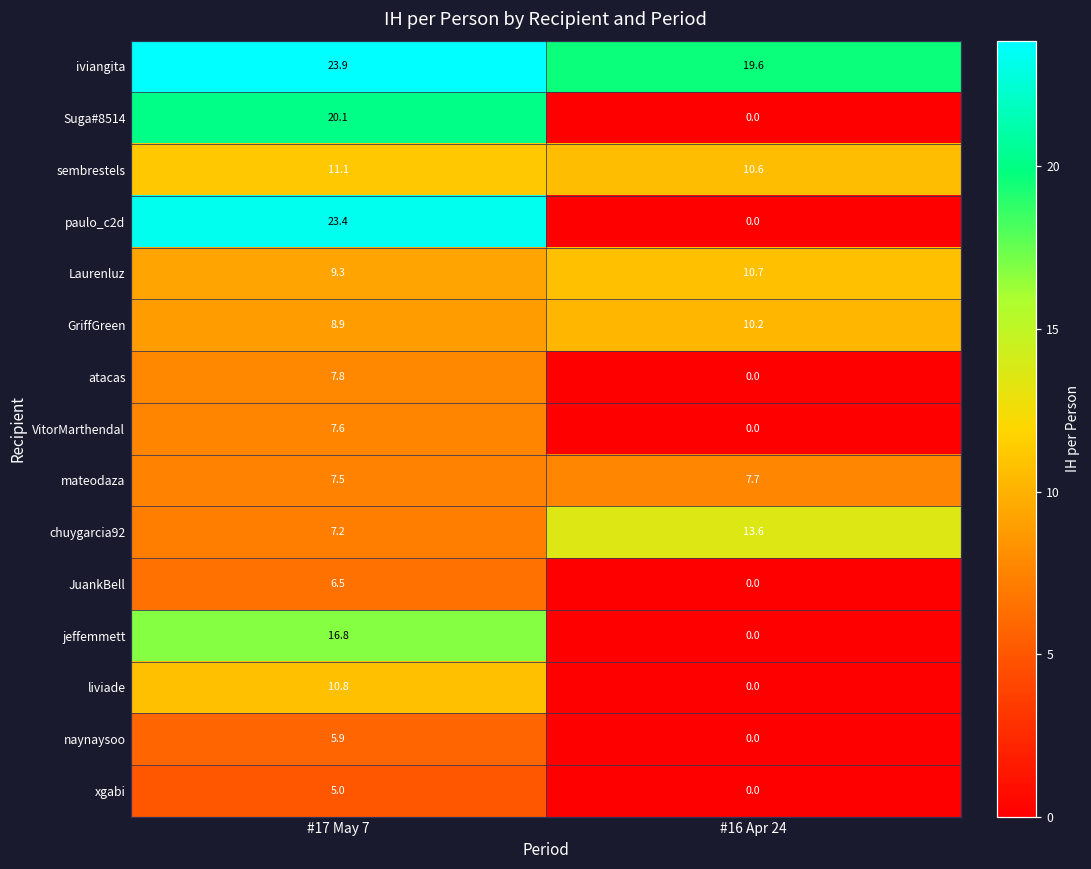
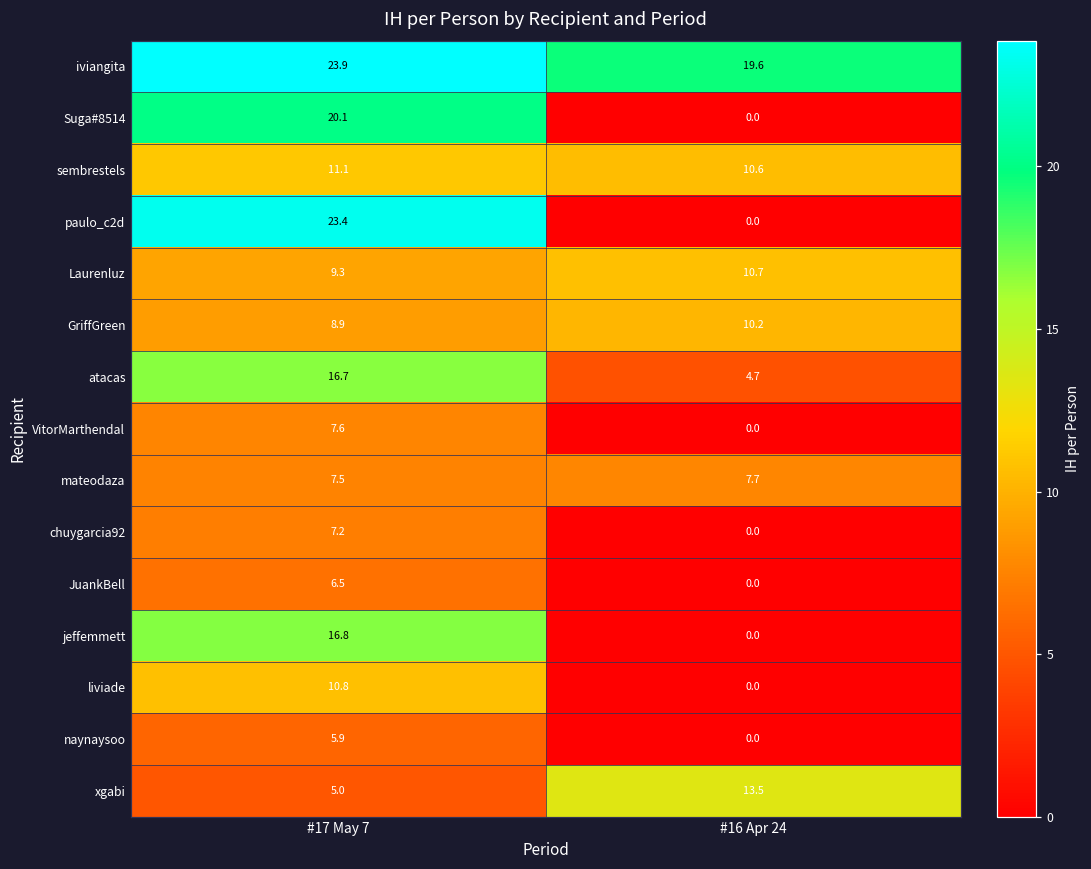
  {
    "iviangita": {
      "#17 May 7": 23.9,
      "#16 Apr 24": 19.6
    },
    "Suga#8514": {
      "#17 May 7": 20.1,
      "#16 Apr 24": 0.0
    },
    "sembrestels": {
      "#17 May 7": 11.1,
      "#16 Apr 24": 10.6
    },
    "paulo_c2d": {
      "#17 May 7": 23.4,
      "#16 Apr 24": 0.0
    },
    "Laurenluz": {
      "#17 May 7": 9.3,
      "#16 Apr 24": 10.7
    },
    "GriffGreen": {
      "#17 May 7": 8.9,
      "#16 Apr 24": 10.2
    },
    "atacas": {
-     "#17 May 7": 7.8,
-     "#16 Apr 24": 0.0
+     "#17 May 7": 16.7,
+     "#16 Apr 24": 4.7
    },
    "VitorMarthendal": {
      "#17 May 7": 7.6,
      "#16 Apr 24": 0.0
    },
    "mateodaza": {
      "#17 May 7": 7.5,
      "#16 Apr 24": 7.7
    },
    "chuygarcia92": {
      "#17 May 7": 7.2,
-     "#16 Apr 24": 13.6
+     "#16 Apr 24": 0.0
    },
    "JuankBell": {
      "#17 May 7": 6.5,
      "#16 Apr 24": 0.0
    },
    "jeffemmett": {
      "#17 May 7": 16.8,
      "#16 Apr 24": 0.0
    },
    "liviade": {
      "#17 May 7": 10.8,
      "#16 Apr 24": 0.0
    },
    "naynaysoo": {
      "#17 May 7": 5.9,
      "#16 Apr 24": 0.0
    },
    "xgabi": {
      "#17 May 7": 5.0,
-     "#16 Apr 24": 0.0
+     "#16 Apr 24": 13.5
    }
  }
